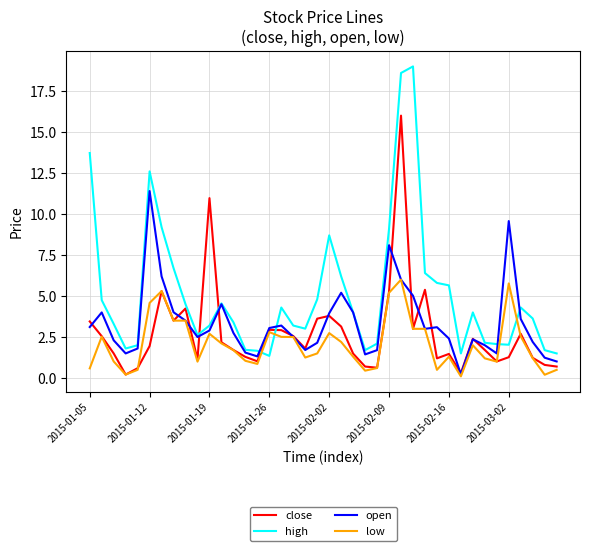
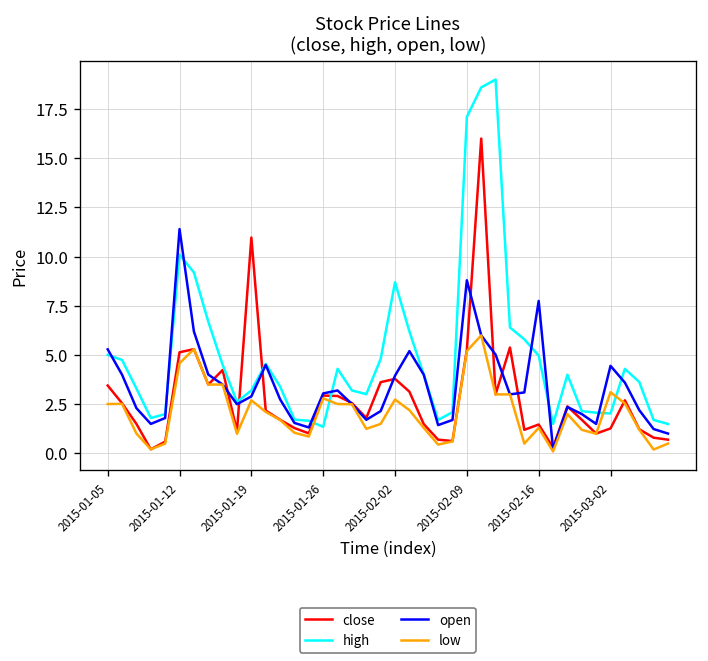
  {
    "close": {
      "2015-01-05": 3.5,
-     "2015-01-12": 2.0,
+     "2015-01-12": 5.1,
      "2015-01-19": 11.0,
      "2015-02-02": 3.8,
      "2015-02-16": 1.5,
      "2015-03-02": 1.3
    },
    "high": {
-     "2015-01-05": 13.7,
-     "2015-01-12": 12.6,
+     "2015-01-05": 5.0,
+     "2015-01-12": 10.1,
      "2015-01-19": 3.2,
      "2015-01-26": 1.4,
      "2015-02-02": 8.7,
-     "2015-02-09": 9.1,
-     "2015-02-16": 5.7,
+     "2015-02-09": 17.1,
+     "2015-02-16": 5.0,
      "2015-03-02": 2.0
    },
    "open": {
-     "2015-01-05": 3.1,
+     "2015-01-05": 5.3,
      "2015-01-12": 11.4,
      "2015-01-19": 2.9,
      "2015-02-02": 4.0,
-     "2015-02-09": 8.1,
-     "2015-02-16": 2.4,
-     "2015-03-02": 9.6
+     "2015-02-09": 8.8,
+     "2015-02-16": 7.8,
+     "2015-03-02": 4.5
    },
    "low": {
-     "2015-01-05": 0.6,
+     "2015-01-05": 2.5,
      "2015-01-12": 4.6,
      "2015-01-19": 2.7,
      "2015-02-02": 2.7,
      "2015-02-16": 1.3,
-     "2015-03-02": 5.8
+     "2015-03-02": 3.1
    }
  }
